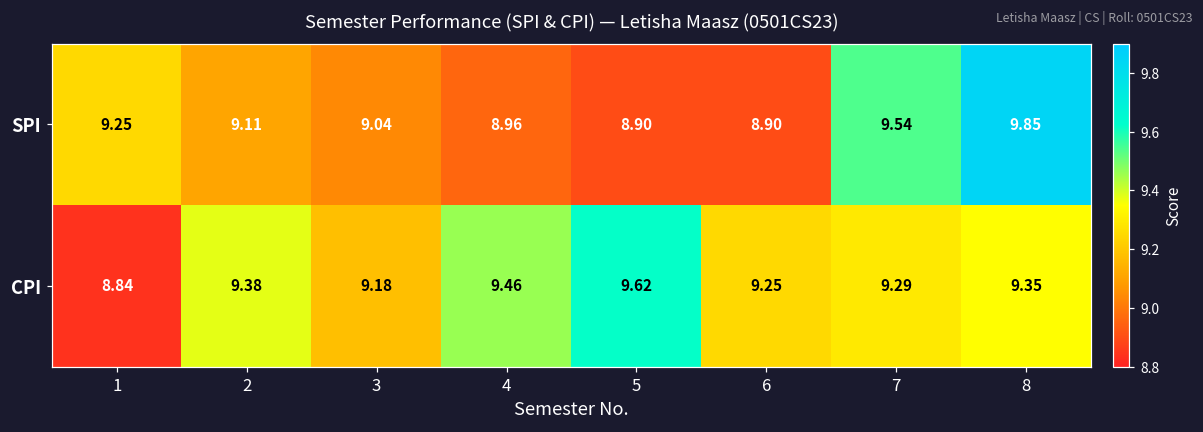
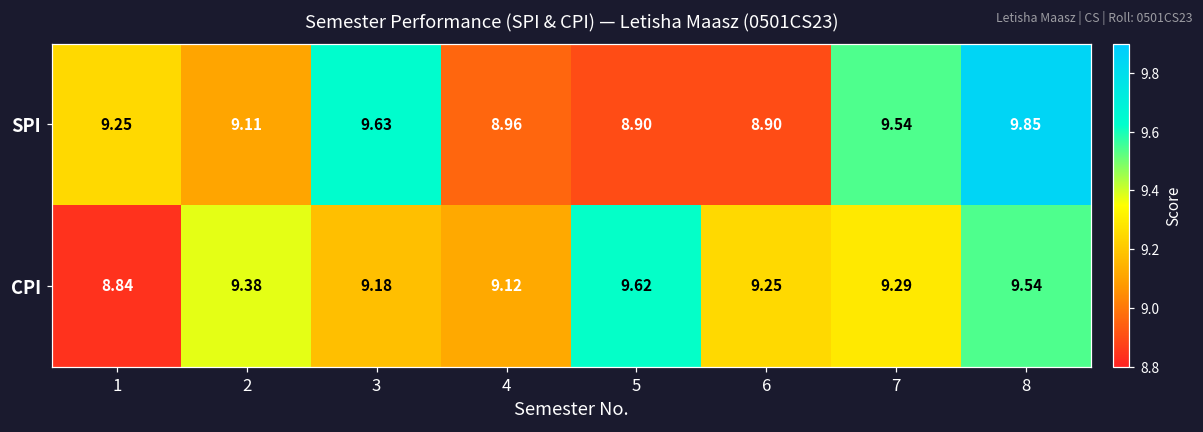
  {
    "SPI": {
      "1": 9.25,
      "2": 9.11,
-     "3": 9.04,
+     "3": 9.63,
      "4": 8.96,
      "5": 8.90,
      "6": 8.90,
      "7": 9.54,
      "8": 9.85
    },
    "CPI": {
      "1": 8.84,
      "2": 9.38,
      "3": 9.18,
-     "4": 9.46,
+     "4": 9.12,
      "5": 9.62,
      "6": 9.25,
      "7": 9.29,
-     "8": 9.35
+     "8": 9.54
    }
  }
